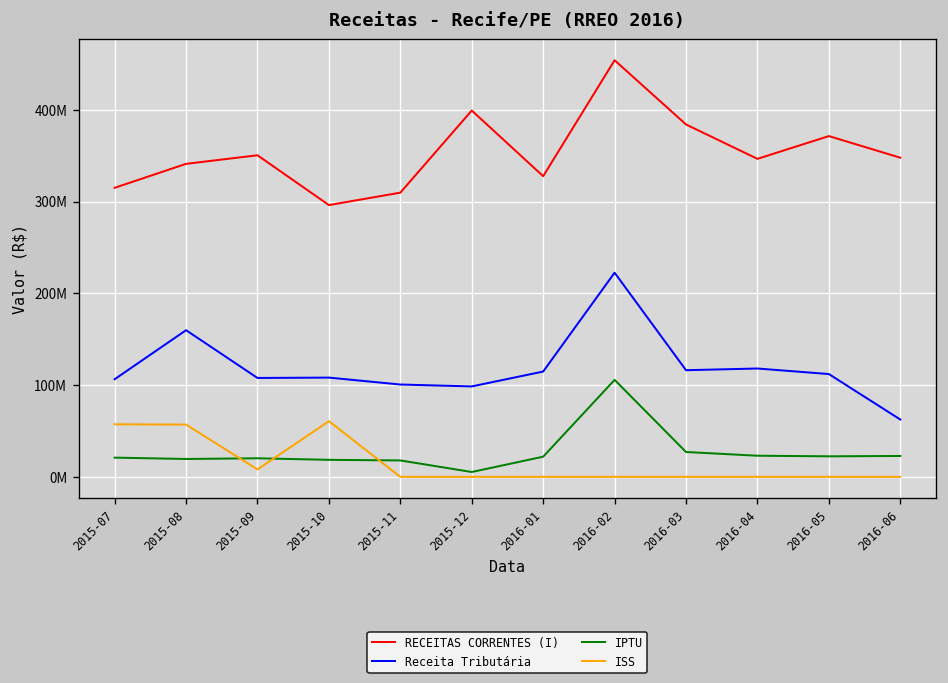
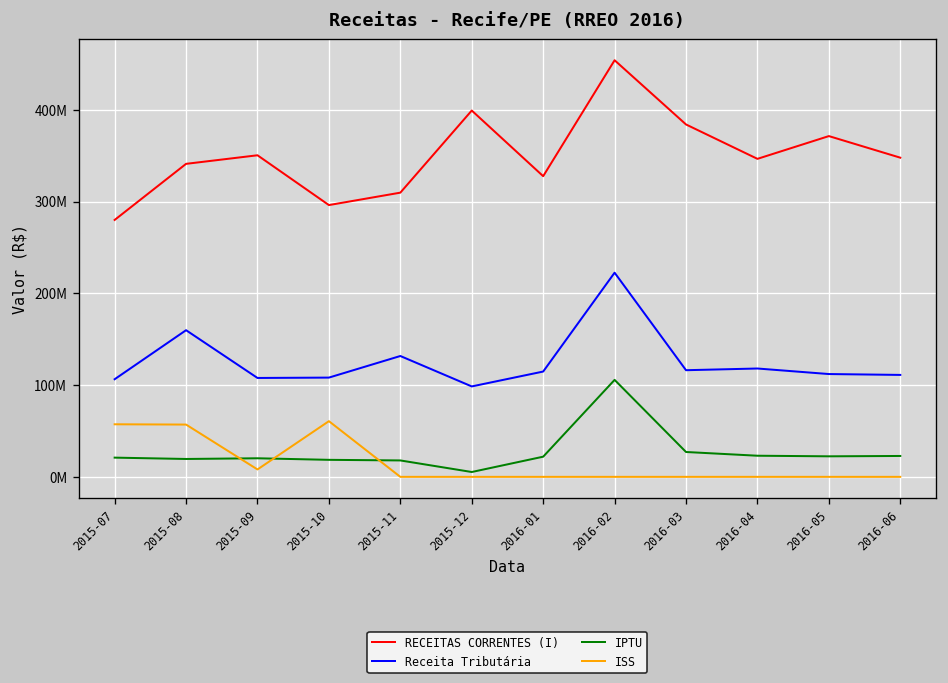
  {
    "RECEITAS CORRENTES (I)": {
-     "2015-07": 320000000,
+     "2015-07": 280000000,
      "2015-08": 340000000,
      "2015-09": 350000000,
      "2015-10": 300000000,
      "2015-11": 310000000,
      "2015-12": 400000000,
      "2016-01": 330000000,
      "2016-02": 450000000,
      "2016-03": 380000000,
      "2016-04": 350000000,
      "2016-05": 370000000,
      "2016-06": 350000000
    },
    "Receita Tributária": {
      "2015-07": 110000000,
      "2015-08": 160000000,
      "2015-09": 110000000,
      "2015-10": 110000000,
-     "2015-11": 100000000,
+     "2015-11": 130000000,
      "2015-12": 100000000,
      "2016-01": 110000000,
      "2016-02": 220000000,
      "2016-03": 120000000,
      "2016-04": 120000000,
      "2016-05": 110000000,
-     "2016-06": 60000000
+     "2016-06": 110000000
    },
    "IPTU": {
      "2015-07": 20000000,
      "2015-08": 20000000,
      "2015-09": 20000000,
      "2015-10": 20000000,
      "2015-11": 20000000,
      "2015-12": 10000000,
      "2016-01": 20000000,
      "2016-02": 110000000,
      "2016-03": 30000000,
      "2016-04": 20000000,
      "2016-05": 20000000,
      "2016-06": 20000000
    },
    "ISS": {
      "2015-07": 60000000,
      "2015-08": 60000000,
      "2015-09": 10000000,
      "2015-10": 60000000,
      "2015-11": 0,
      "2015-12": 0,
      "2016-01": 0,
      "2016-02": 0,
      "2016-03": 0,
      "2016-04": 0,
      "2016-05": 0,
      "2016-06": 0
    }
  }
